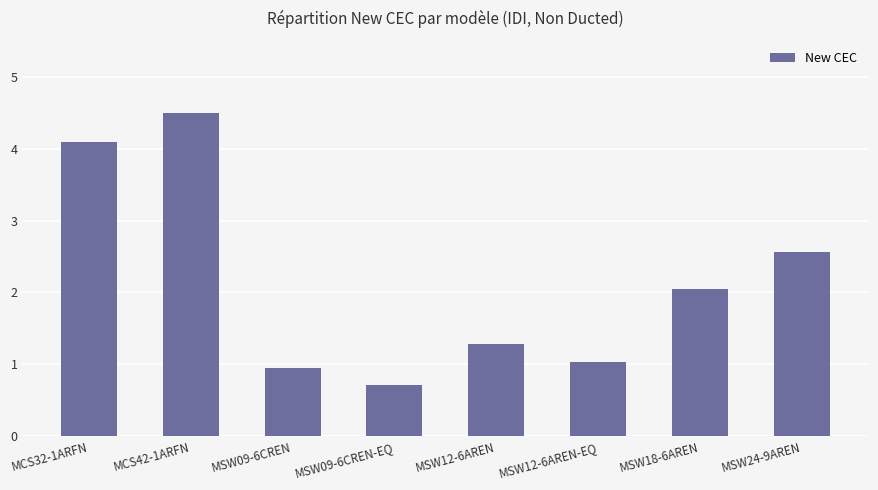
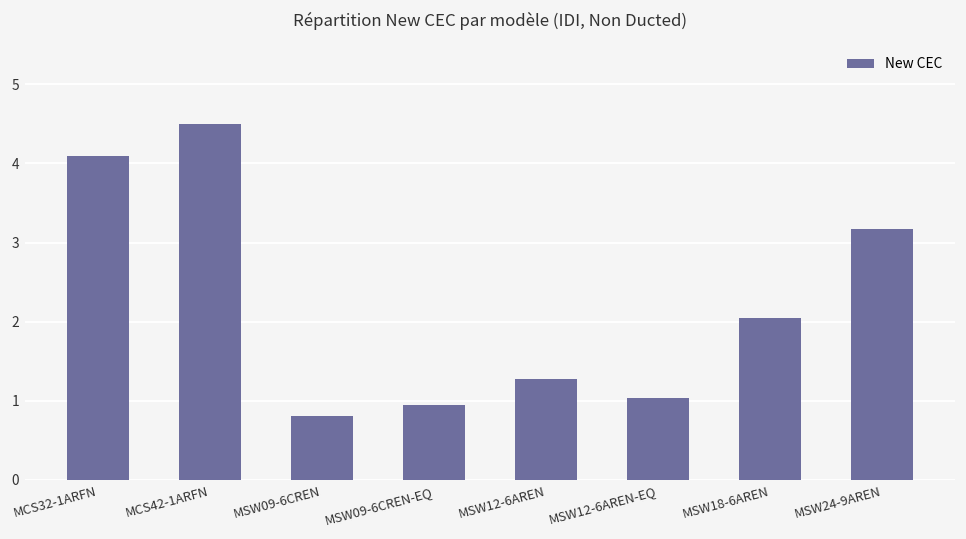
  {
    "MCS32-1ARFN": 4.1,
    "MCS42-1ARFN": 4.5,
-   "MSW09-6CREN": 1.0,
-   "MSW09-6CREN-EQ": 0.7,
+   "MSW09-6CREN": 0.8,
+   "MSW09-6CREN-EQ": 1.0,
    "MSW12-6AREN": 1.3,
    "MSW12-6AREN-EQ": 1.0,
    "MSW18-6AREN": 2.1,
-   "MSW24-9AREN": 2.6
+   "MSW24-9AREN": 3.2
  }
